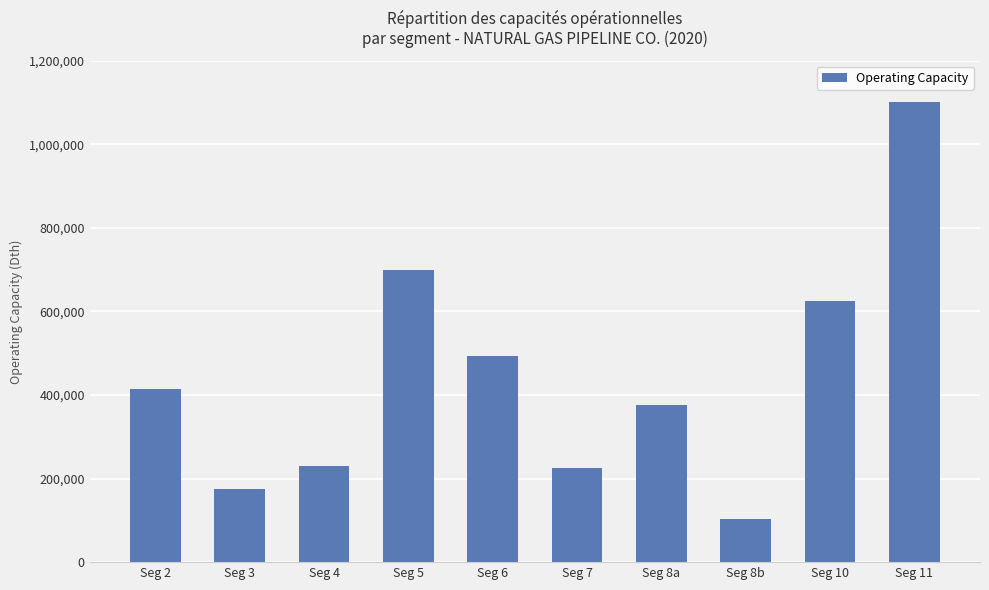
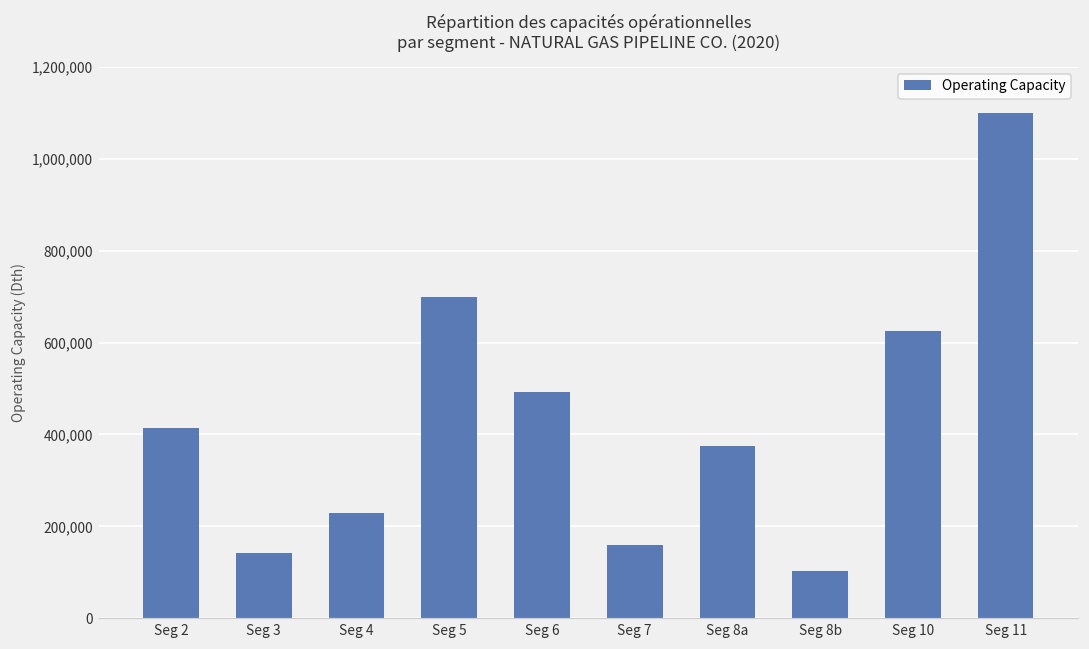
  {
    "Seg 2": "410,000",
-   "Seg 3": "180,000",
+   "Seg 3": "140,000",
    "Seg 4": "230,000",
    "Seg 5": "700,000",
    "Seg 6": "490,000",
-   "Seg 7": "220,000",
+   "Seg 7": "160,000",
    "Seg 8a": "380,000",
    "Seg 8b": "100,000",
    "Seg 10": "620,000",
    "Seg 11": "1,100,000"
  }
